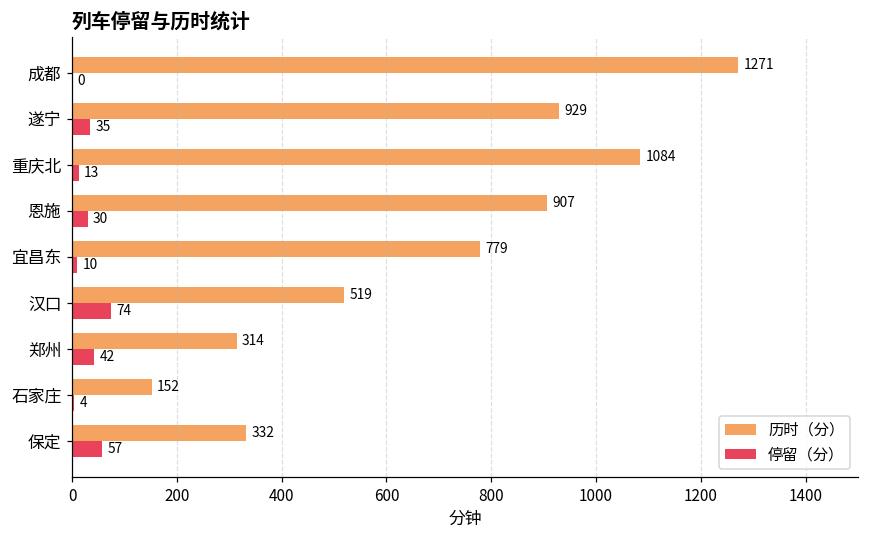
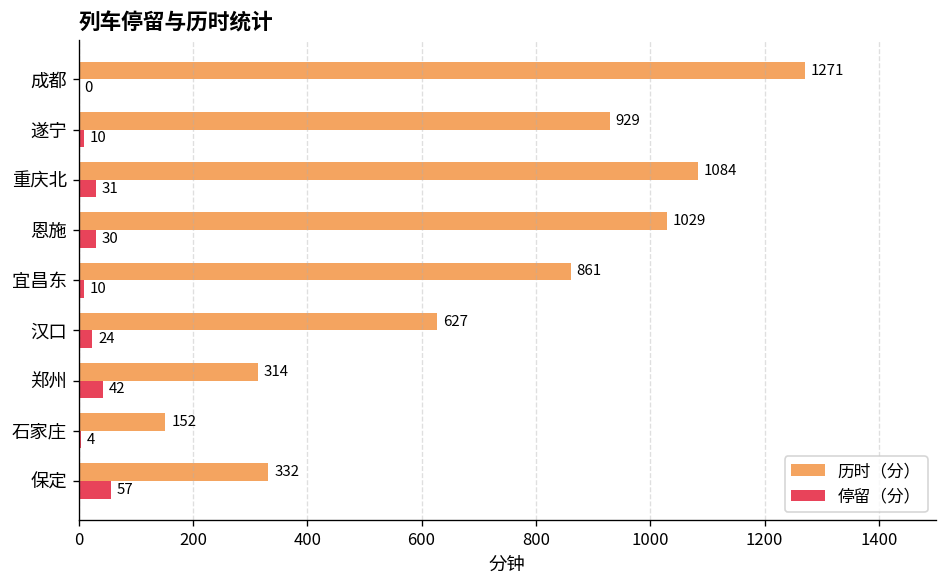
  {
    "历时（分）": {
      "成都": 1271,
      "遂宁": 929,
      "重庆北": 1084,
-     "恩施": 907,
-     "宜昌东": 779,
-     "汉口": 519,
+     "恩施": 1029,
+     "宜昌东": 861,
+     "汉口": 627,
      "郑州": 314,
      "石家庄": 152,
      "保定": 332
    },
    "停留（分）": {
      "成都": 0,
-     "遂宁": 35,
-     "重庆北": 13,
+     "遂宁": 10,
+     "重庆北": 31,
      "恩施": 30,
      "宜昌东": 10,
-     "汉口": 74,
+     "汉口": 24,
      "郑州": 42,
      "石家庄": 4,
      "保定": 57
    }
  }
